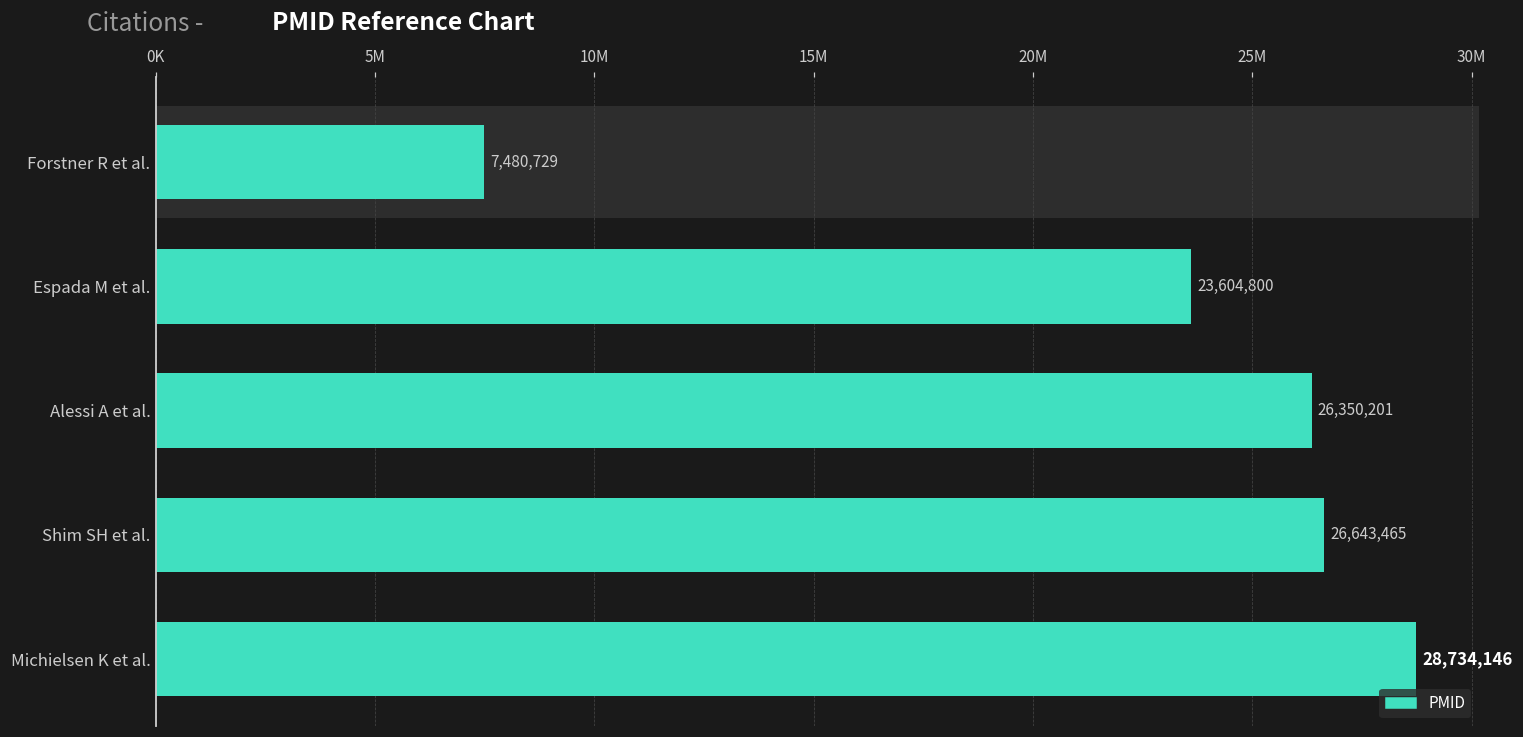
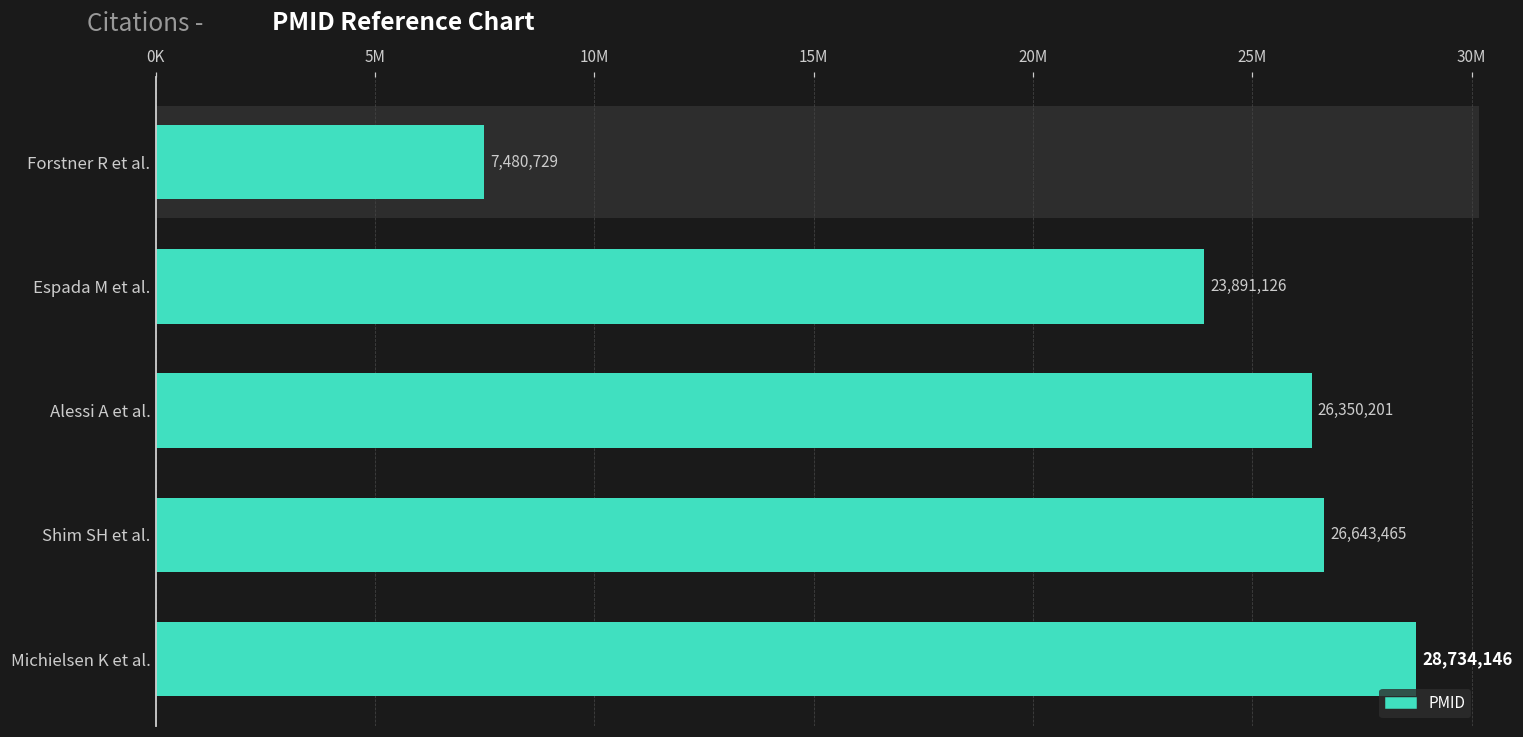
  {
    "Forstner R et al.": "7,480,729",
-   "Espada M et al.": "23,604,800",
+   "Espada M et al.": "23,891,126",
    "Alessi A et al.": "26,350,201",
    "Shim SH et al.": "26,643,465",
    "Michielsen K et al.": "28,734,146"
  }
